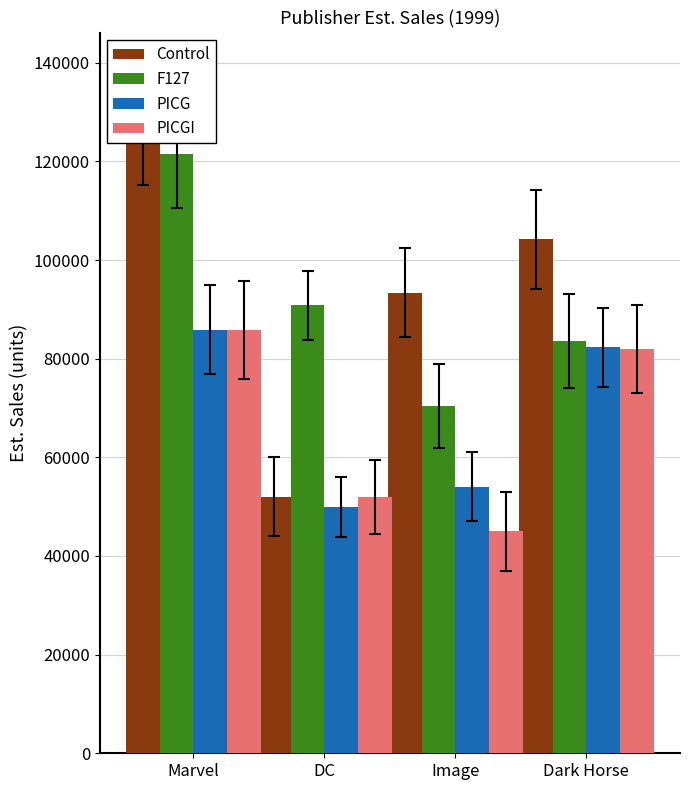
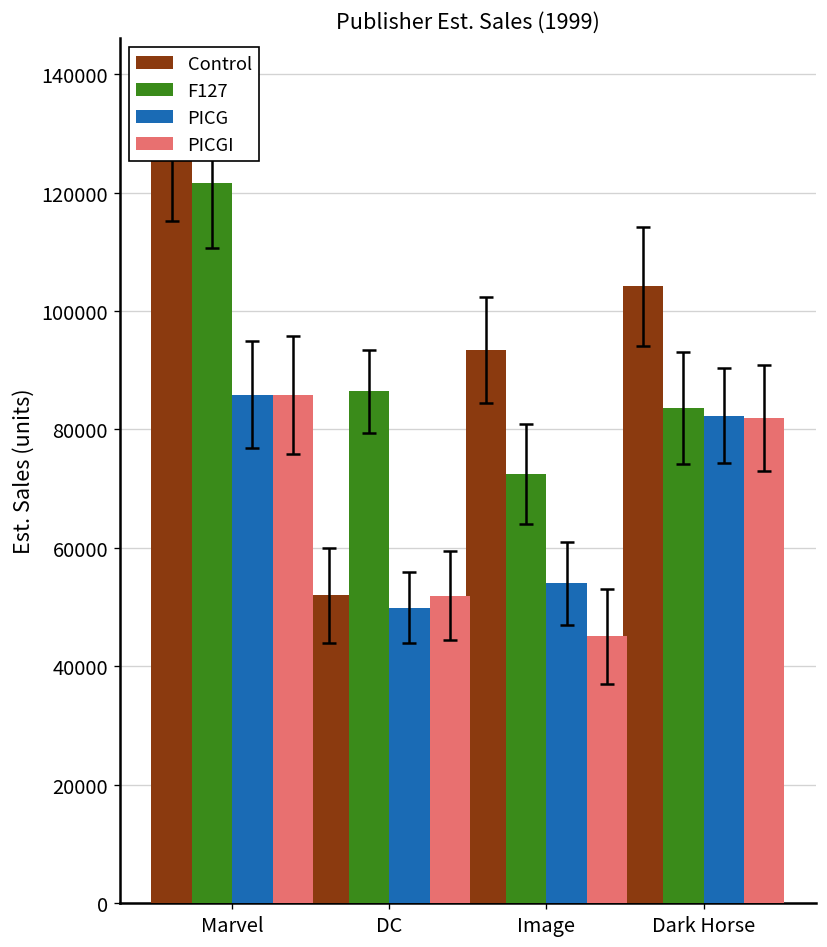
  {
    "Control": {
      "DC": 52000,
      "Image": 93000,
      "Dark Horse": 104000
    },
    "F127": {
      "Marvel": 122000,
-     "DC": 91000,
-     "Image": 70000,
+     "DC": 86000,
+     "Image": 72000,
      "Dark Horse": 84000
    },
    "PICGI": {
      "Marvel": 86000,
      "DC": 52000,
      "Image": 45000,
      "Dark Horse": 82000
    }
  }
